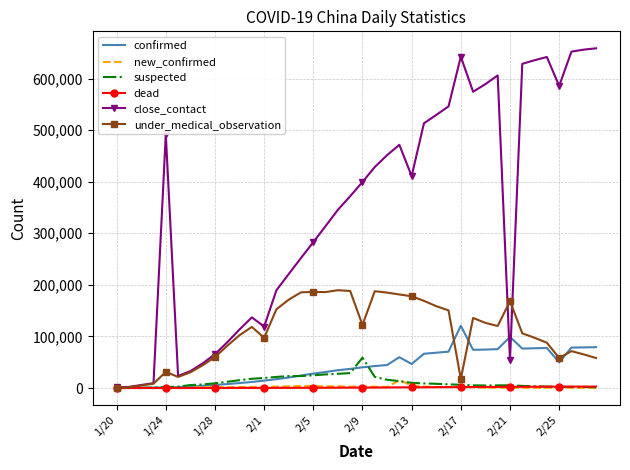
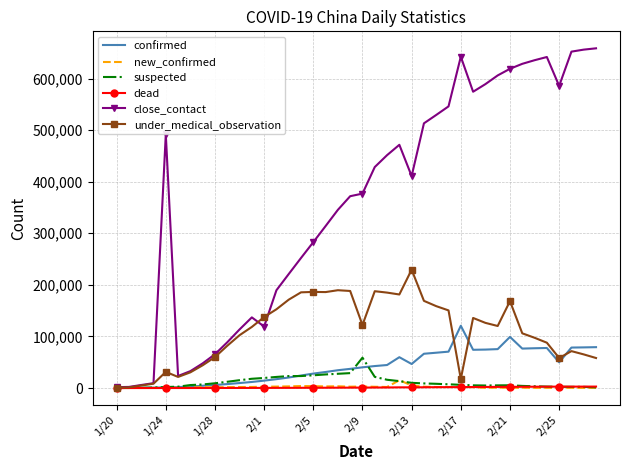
  {
    "confirmed": {
      "2/1": "10,000",
      "2/9": "40,000",
      "2/13": "50,000",
      "2/17": "120,000",
      "2/21": "100,000",
      "2/25": "50,000"
    },
    "suspected": {
      "2/1": "20,000",
      "2/9": "60,000",
      "2/13": "10,000"
    },
    "close_contact": {
      "1/28": "70,000",
      "2/1": "120,000",
      "2/5": "280,000",
-     "2/9": "400,000",
+     "2/9": "380,000",
      "2/13": "410,000",
      "2/17": "640,000",
-     "2/21": "50,000",
+     "2/21": "620,000",
      "2/25": "590,000"
    },
    "under_medical_observation": {
      "1/24": "30,000",
      "1/28": "60,000",
-     "2/1": "100,000",
+     "2/1": "140,000",
      "2/5": "190,000",
      "2/9": "120,000",
-     "2/13": "180,000",
+     "2/13": "230,000",
      "2/17": "20,000",
      "2/21": "170,000",
      "2/25": "60,000"
    }
  }
